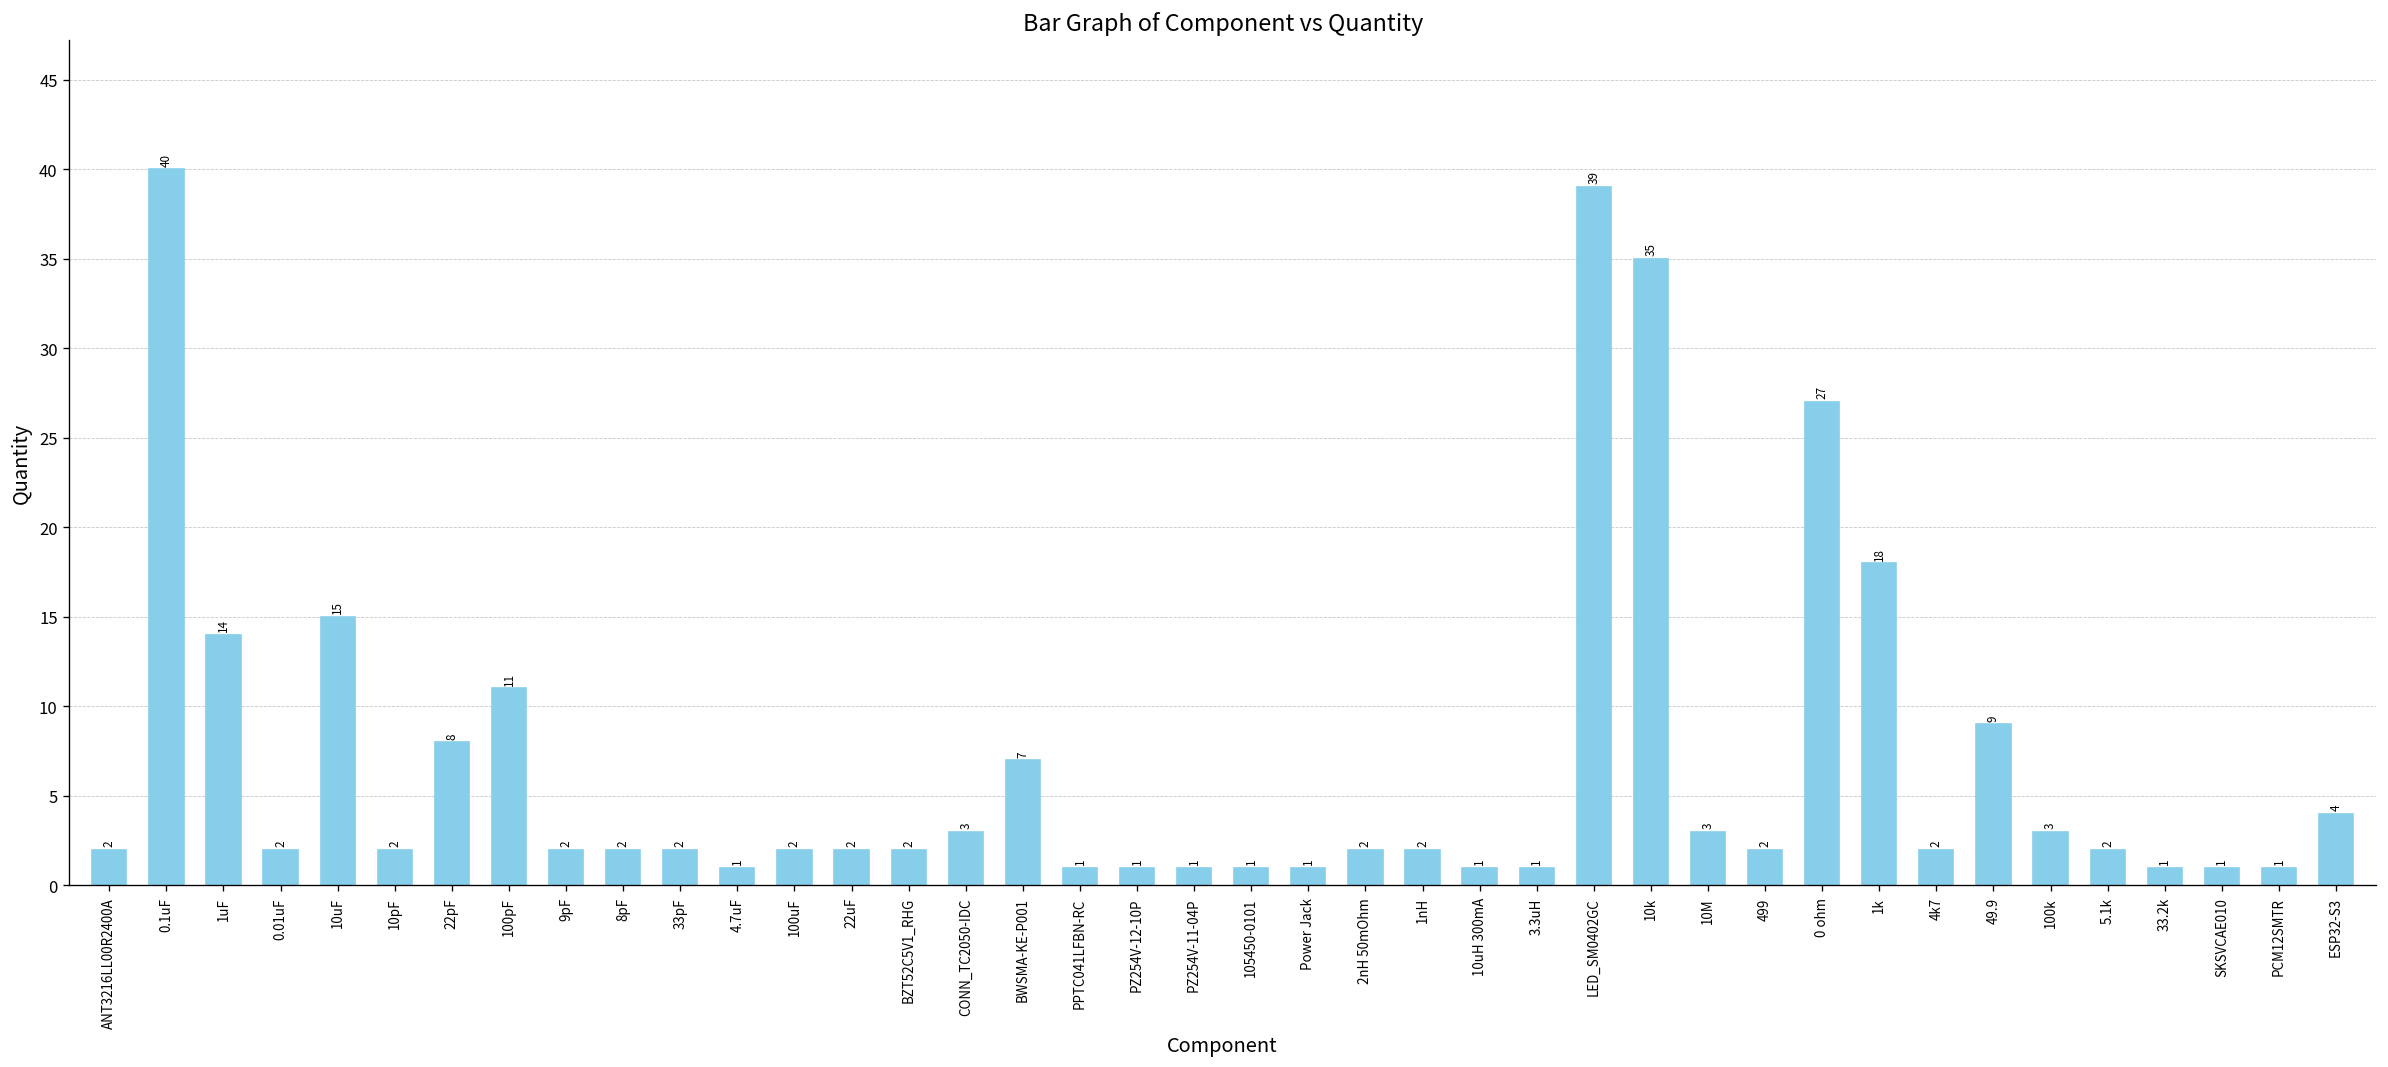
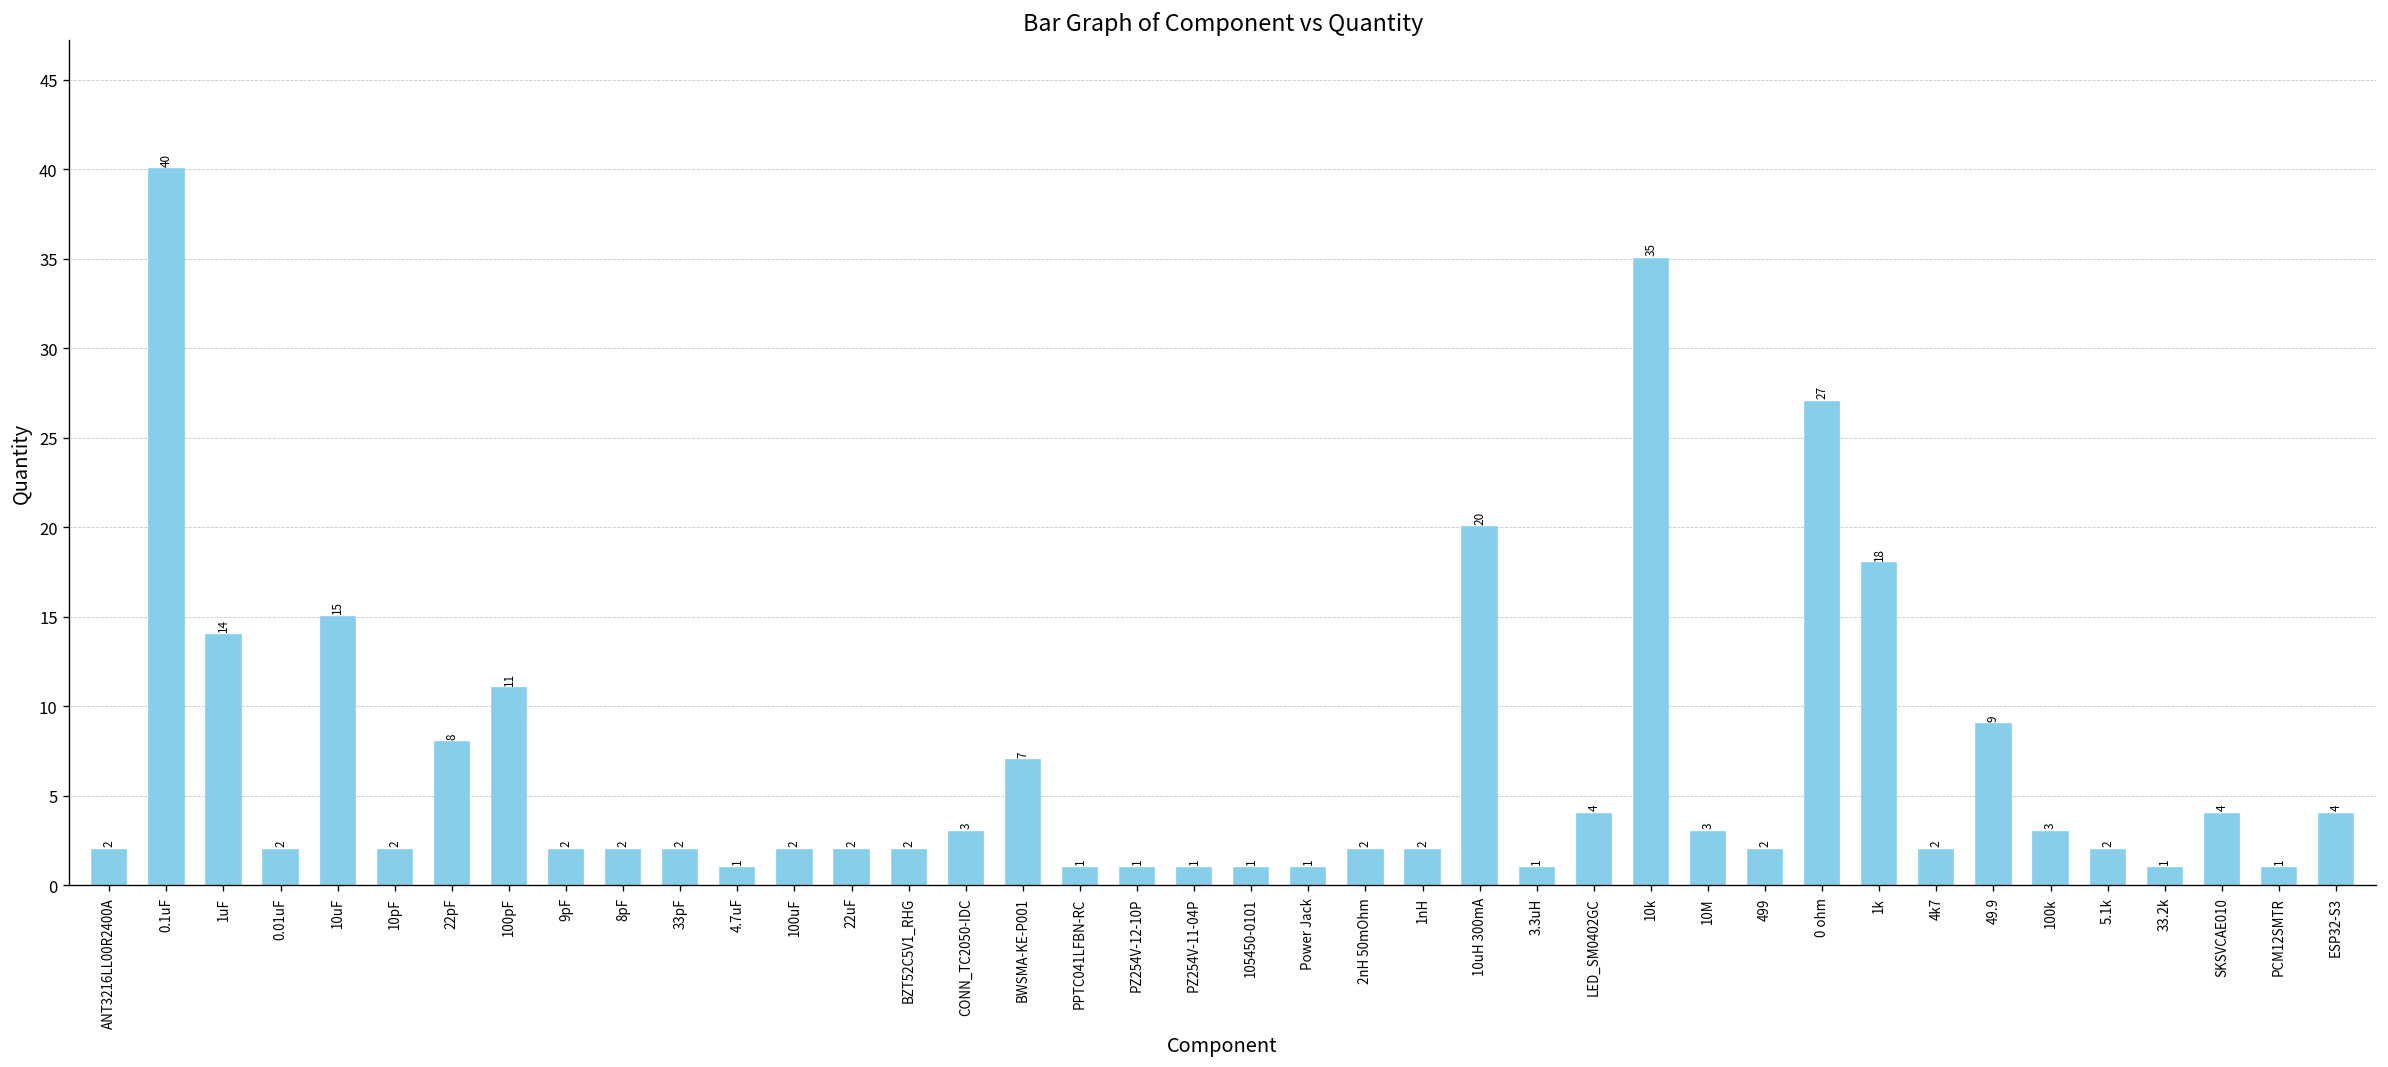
  {
    "ANT3216LL00R2400A": 2,
    "0.1uF": 40,
    "1uF": 14,
    "0.01uF": 2,
    "10uF": 15,
    "10pF": 2,
    "22pF": 8,
    "100pF": 11,
    "9pF": 2,
    "8pF": 2,
    "33pF": 2,
    "4.7uF": 1,
    "100uF": 2,
    "22uF": 2,
    "BZT52C5V1_RHG": 2,
    "CONN_TC2050-IDC": 3,
    "BWSMA-KE-P001": 7,
    "PPTC041LFBN-RC": 1,
    "PZ254V-12-10P": 1,
    "PZ254V-11-04P": 1,
    "105450-0101": 1,
    "Power Jack": 1,
    "2nH 50mOhm": 2,
    "1nH": 2,
-   "10uH 300mA": 1,
+   "10uH 300mA": 20,
    "3.3uH": 1,
-   "LED_SM0402GC": 39,
+   "LED_SM0402GC": 4,
    "10k": 35,
    "10M": 3,
    "499": 2,
    "0 ohm": 27,
    "1k": 18,
    "4k7": 2,
    "49.9": 9,
    "100k": 3,
    "5.1k": 2,
    "33.2k": 1,
-   "SKSVCAE010": 1,
+   "SKSVCAE010": 4,
    "PCM12SMTR": 1,
    "ESP32-S3": 4
  }
